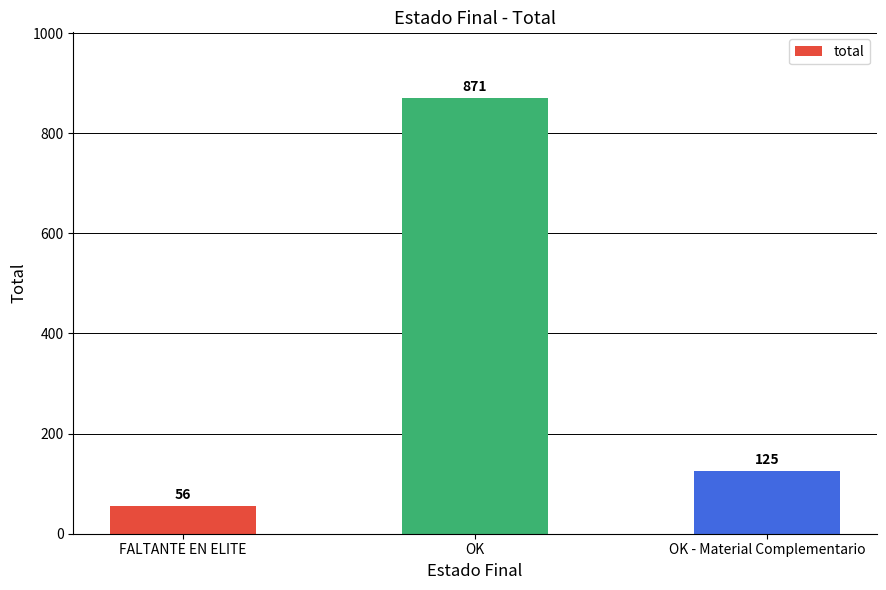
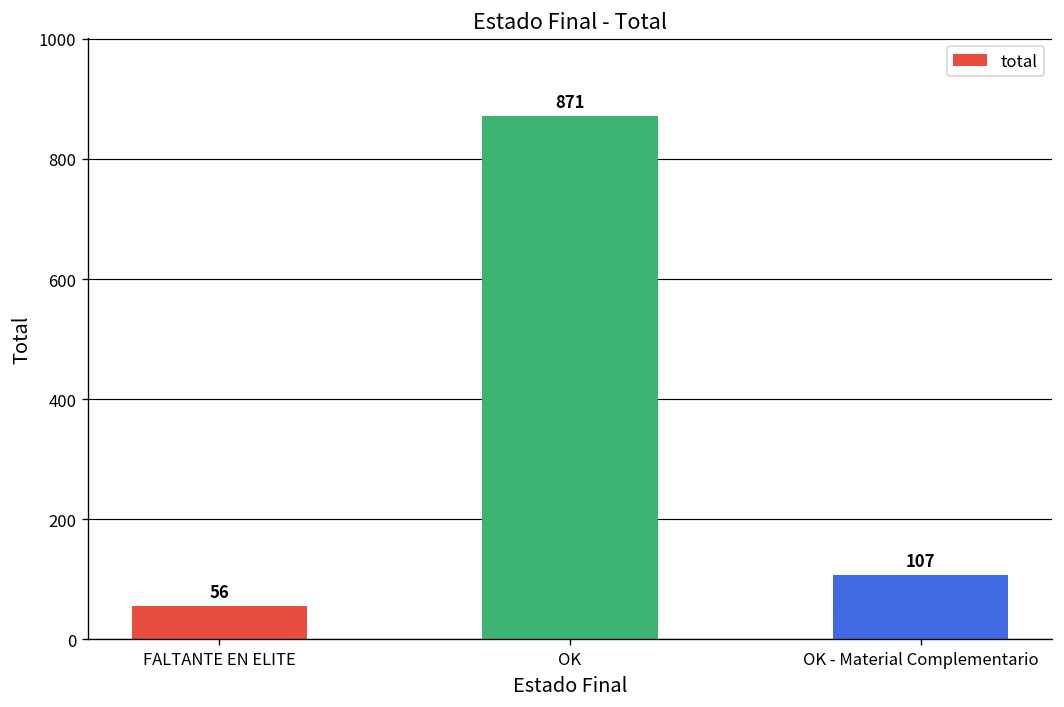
  {
    "FALTANTE EN ELITE": 56,
    "OK": 871,
-   "OK - Material Complementario": 125
+   "OK - Material Complementario": 107
  }
